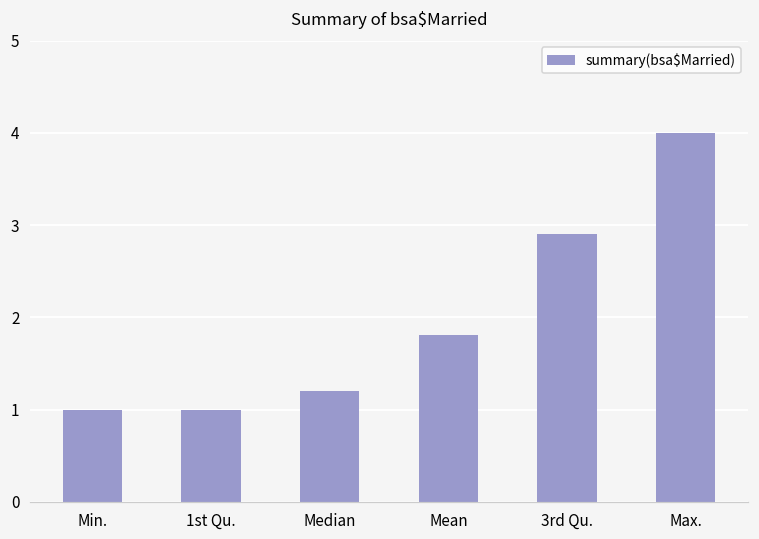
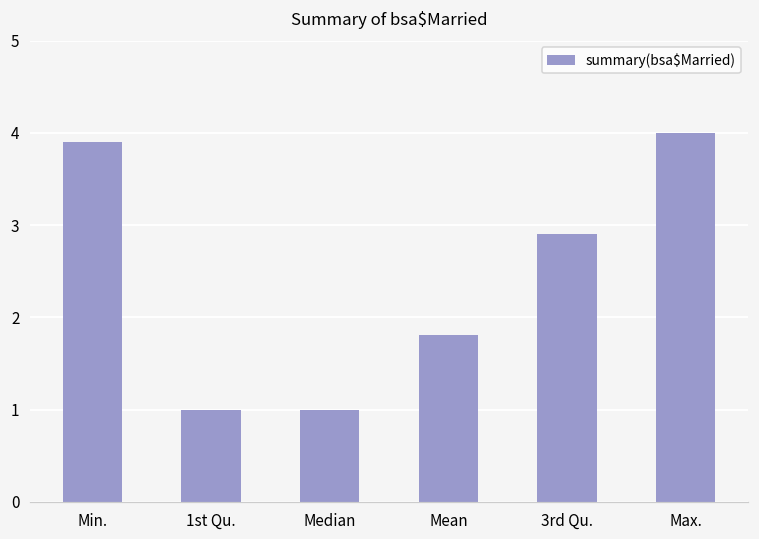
  {
-   "Min.": 1.0,
+   "Min.": 3.9,
    "1st Qu.": 1.0,
-   "Median": 1.2,
+   "Median": 1.0,
    "Mean": 1.8,
    "3rd Qu.": 2.9,
    "Max.": 4.0
  }
